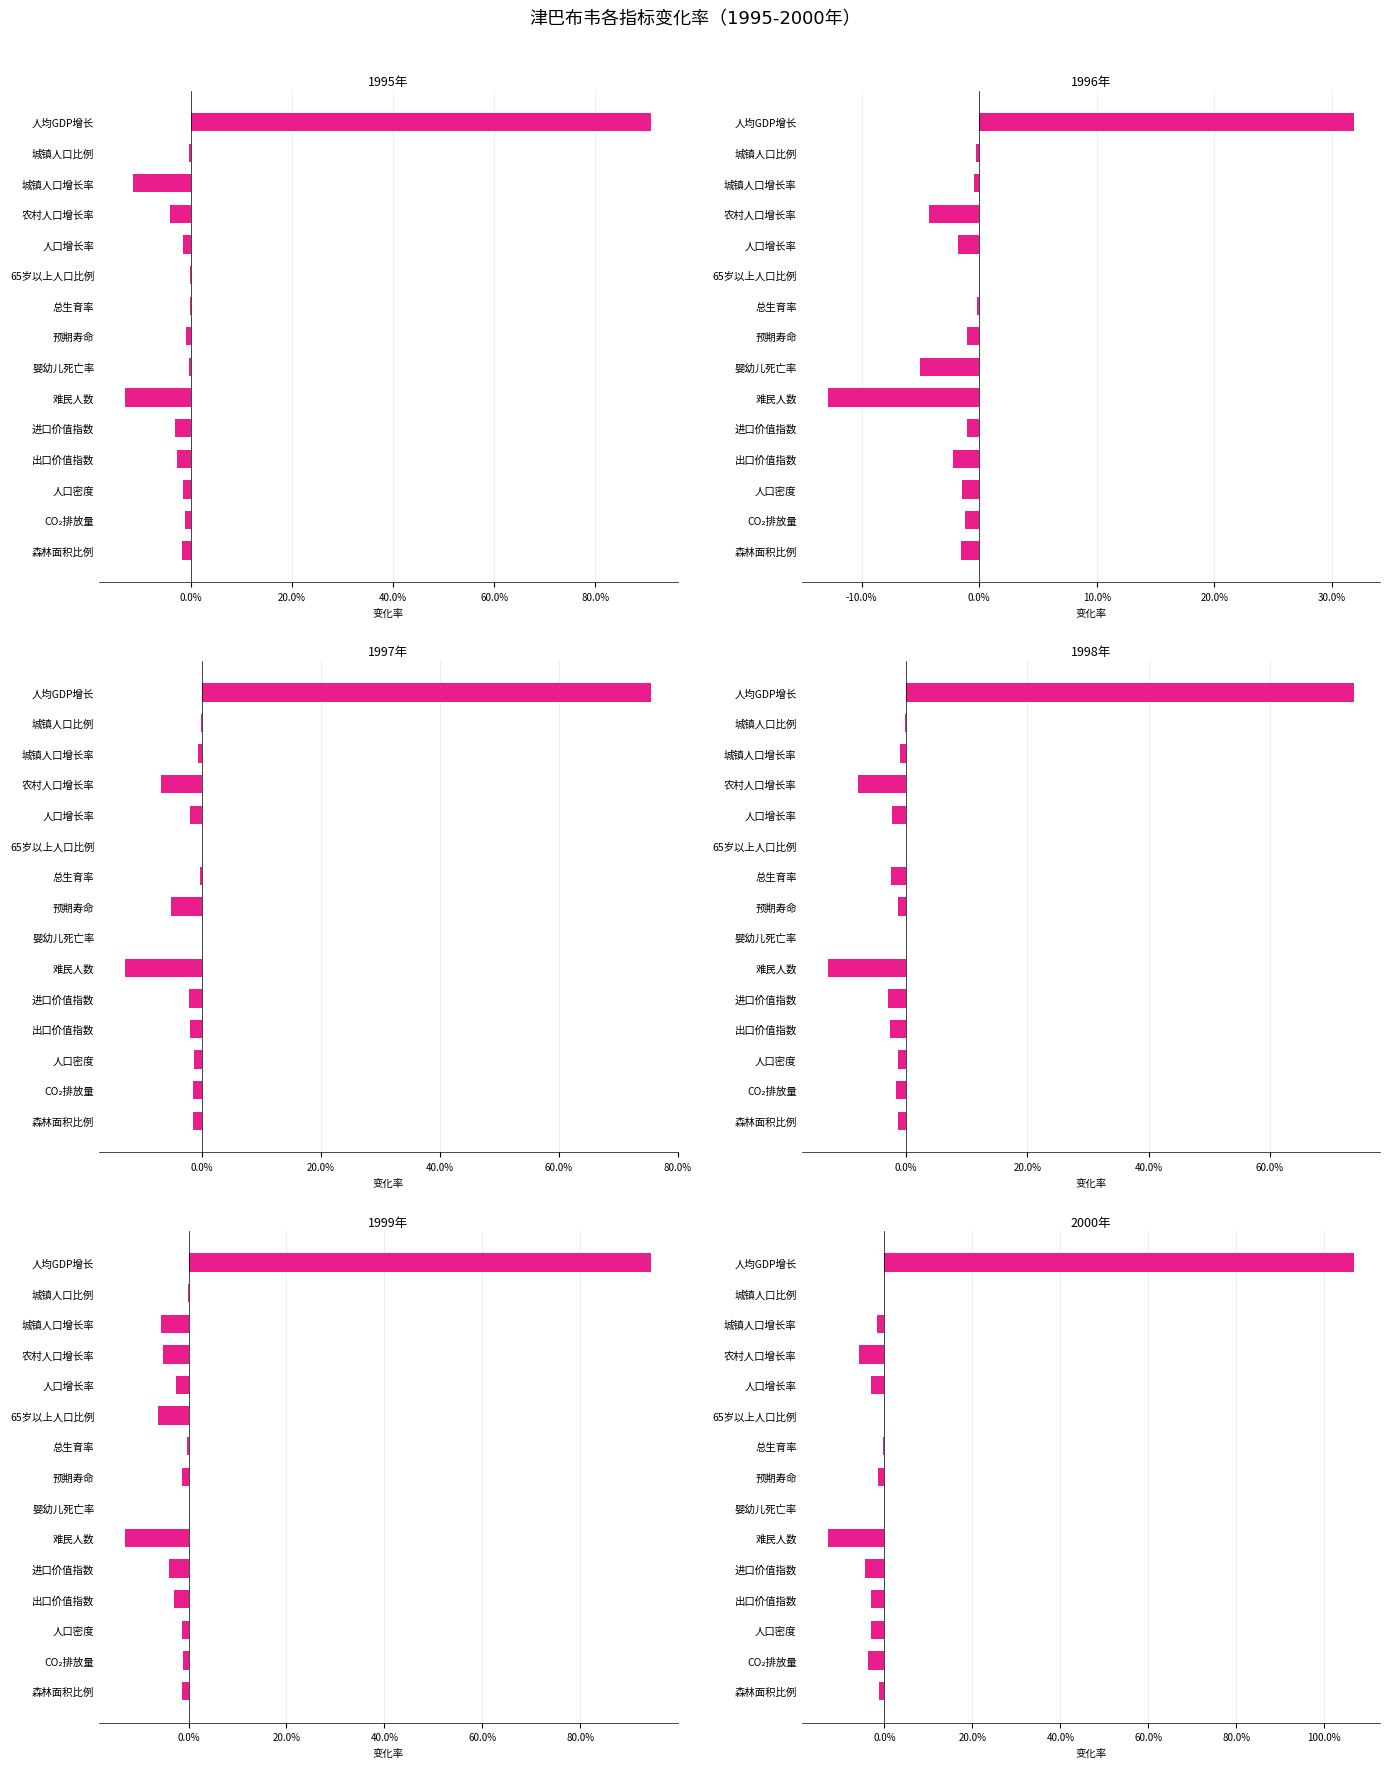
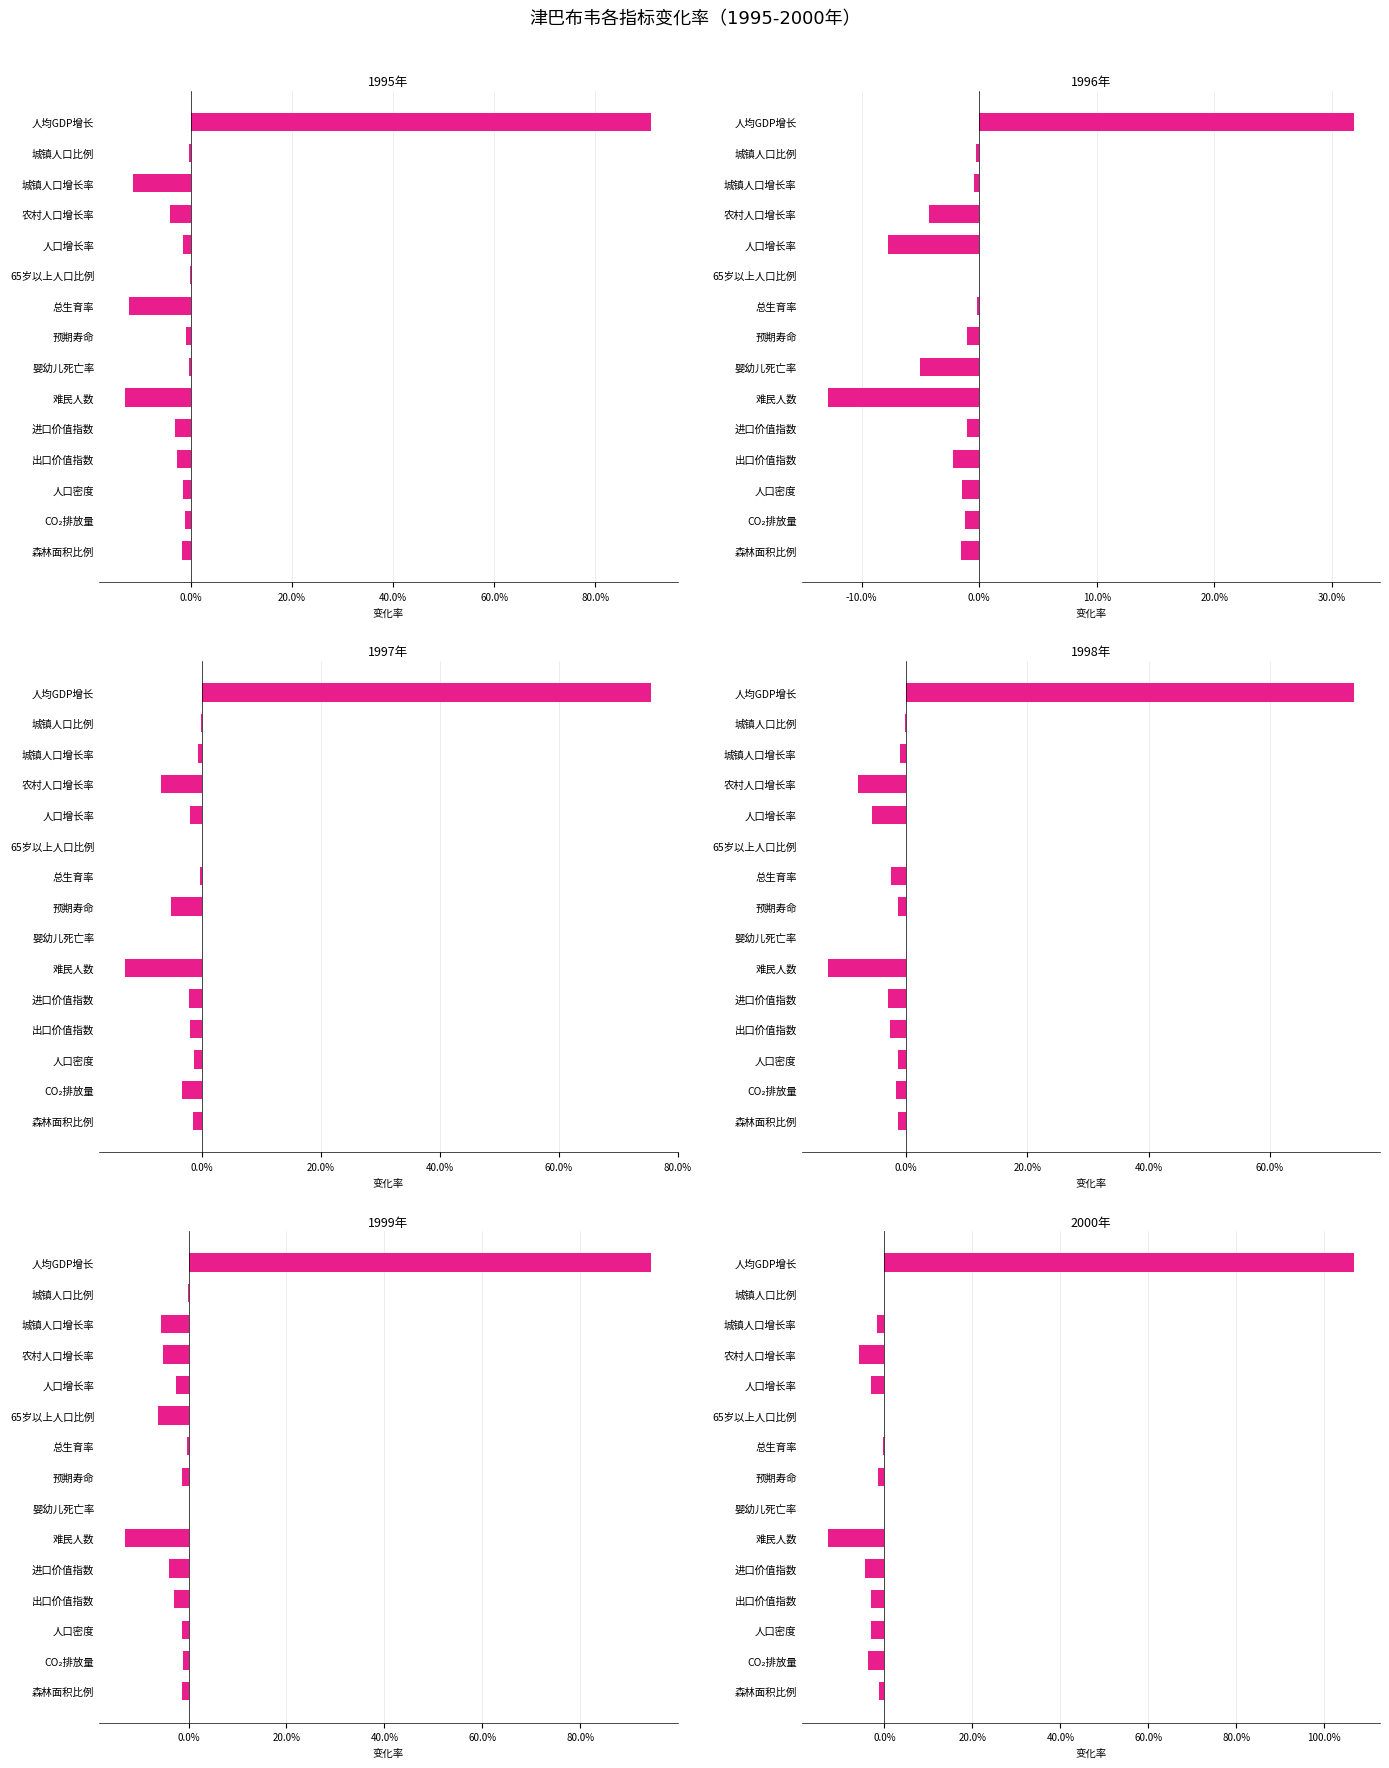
  {
    "1995年": {
      "人均GDP增长": "91%",
      "城镇人口增长率": "-11%",
      "农村人口增长率": "-4%",
      "人口增长率": "-2%",
-     "总生育率": "0%",
+     "总生育率": "-12%",
      "预期寿命": "-1%",
      "难民人数": "-13%",
      "进口价值指数": "-3%",
      "出口价值指数": "-3%",
      "人口密度": "-2%",
      "CO₂排放量": "-1%",
      "森林面积比例": "-2%"
    },
    "1996年": {
      "人均GDP增长": "31.9%",
      "城镇人口比例": "-0.3%",
      "城镇人口增长率": "-0.5%",
      "农村人口增长率": "-4.3%",
-     "人口增长率": "-1.8%",
+     "人口增长率": "-7.8%",
      "预期寿命": "-1.0%",
      "婴幼儿死亡率": "-5.0%",
      "难民人数": "-12.9%",
      "进口价值指数": "-1.0%",
      "出口价值指数": "-2.2%",
      "人口密度": "-1.5%",
      "CO₂排放量": "-1.2%",
      "森林面积比例": "-1.6%"
    },
    "1997年": {
      "人均GDP增长": "76%",
      "城镇人口增长率": "-1%",
      "农村人口增长率": "-7%",
      "人口增长率": "-2%",
      "预期寿命": "-5%",
      "难民人数": "-13%",
      "进口价值指数": "-2%",
      "出口价值指数": "-2%",
      "人口密度": "-1%",
-     "CO₂排放量": "-1%",
+     "CO₂排放量": "-3%",
      "森林面积比例": "-1%"
    },
    "1998年": {
      "人均GDP增长": "74%",
      "城镇人口增长率": "-1%",
      "农村人口增长率": "-8%",
-     "人口增长率": "-2%",
+     "人口增长率": "-6%",
      "总生育率": "-3%",
      "预期寿命": "-1%",
      "难民人数": "-13%",
      "进口价值指数": "-3%",
      "出口价值指数": "-3%",
      "人口密度": "-1%",
      "CO₂排放量": "-2%",
      "森林面积比例": "-1%"
    },
    "1999年": {
      "人均GDP增长": "94%",
      "城镇人口增长率": "-6%",
      "农村人口增长率": "-5%",
      "人口增长率": "-3%",
      "65岁以上人口比例": "-6%",
      "预期寿命": "-1%",
      "婴幼儿死亡率": "0%",
      "难民人数": "-13%",
      "进口价值指数": "-4%",
      "出口价值指数": "-3%",
      "人口密度": "-1%",
      "CO₂排放量": "-1%",
      "森林面积比例": "-1%"
    },
    "2000年": {
      "人均GDP增长": "107%",
      "城镇人口增长率": "-2%",
      "农村人口增长率": "-6%",
      "人口增长率": "-3%",
      "预期寿命": "-1%",
      "婴幼儿死亡率": "0%",
      "难民人数": "-13%",
      "进口价值指数": "-4%",
      "出口价值指数": "-3%",
      "人口密度": "-3%",
      "CO₂排放量": "-4%",
      "森林面积比例": "-1%"
    }
  }
